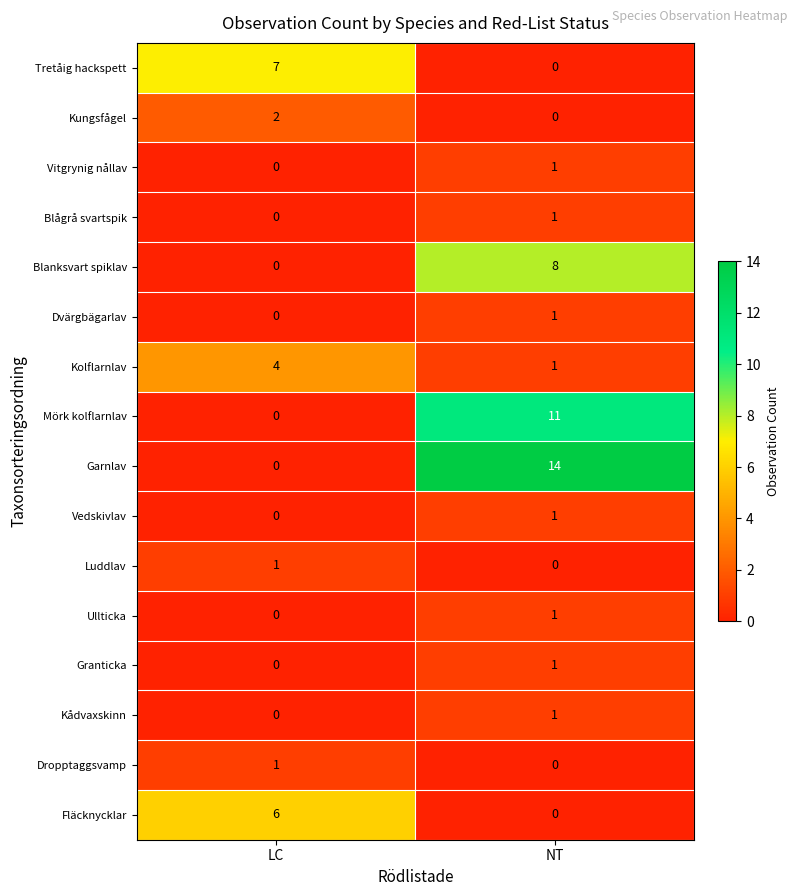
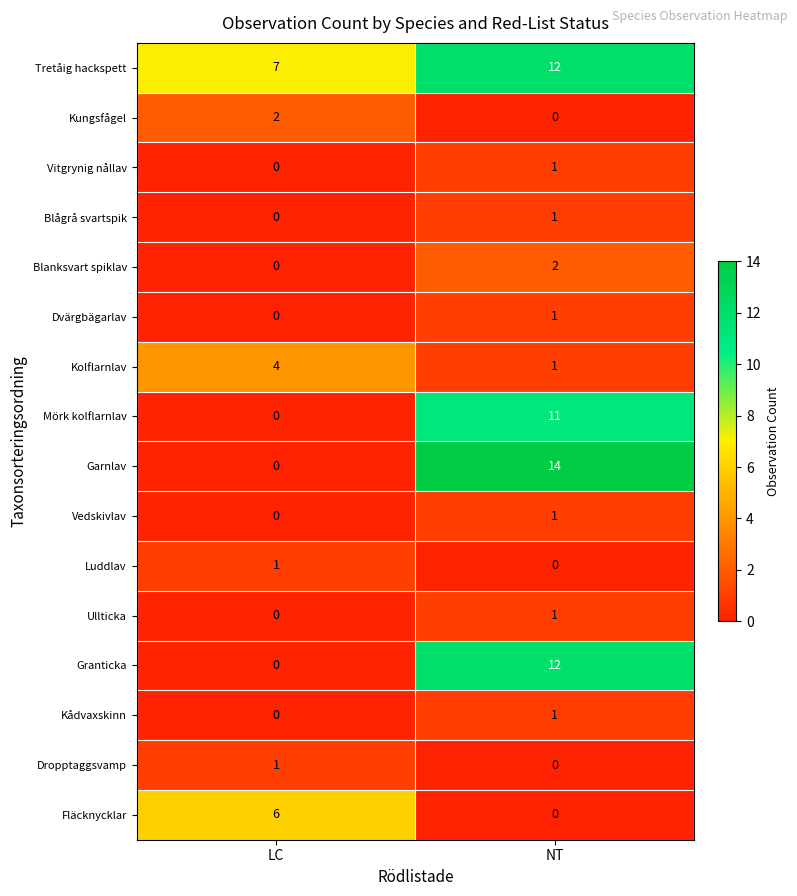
  {
    "Tretåig hackspett": {
      "LC": 7,
-     "NT": 0
+     "NT": 12
    },
    "Kungsfågel": {
      "LC": 2,
      "NT": 0
    },
    "Vitgrynig nållav": {
      "LC": 0,
      "NT": 1
    },
    "Blågrå svartspik": {
      "LC": 0,
      "NT": 1
    },
    "Blanksvart spiklav": {
      "LC": 0,
-     "NT": 8
+     "NT": 2
    },
    "Dvärgbägarlav": {
      "LC": 0,
      "NT": 1
    },
    "Kolflarnlav": {
      "LC": 4,
      "NT": 1
    },
    "Mörk kolflarnlav": {
      "LC": 0,
      "NT": 11
    },
    "Garnlav": {
      "LC": 0,
      "NT": 14
    },
    "Vedskivlav": {
      "LC": 0,
      "NT": 1
    },
    "Luddlav": {
      "LC": 1,
      "NT": 0
    },
    "Ullticka": {
      "LC": 0,
      "NT": 1
    },
    "Granticka": {
      "LC": 0,
-     "NT": 1
+     "NT": 12
    },
    "Kådvaxskinn": {
      "LC": 0,
      "NT": 1
    },
    "Dropptaggsvamp": {
      "LC": 1,
      "NT": 0
    },
    "Fläcknycklar": {
      "LC": 6,
      "NT": 0
    }
  }
